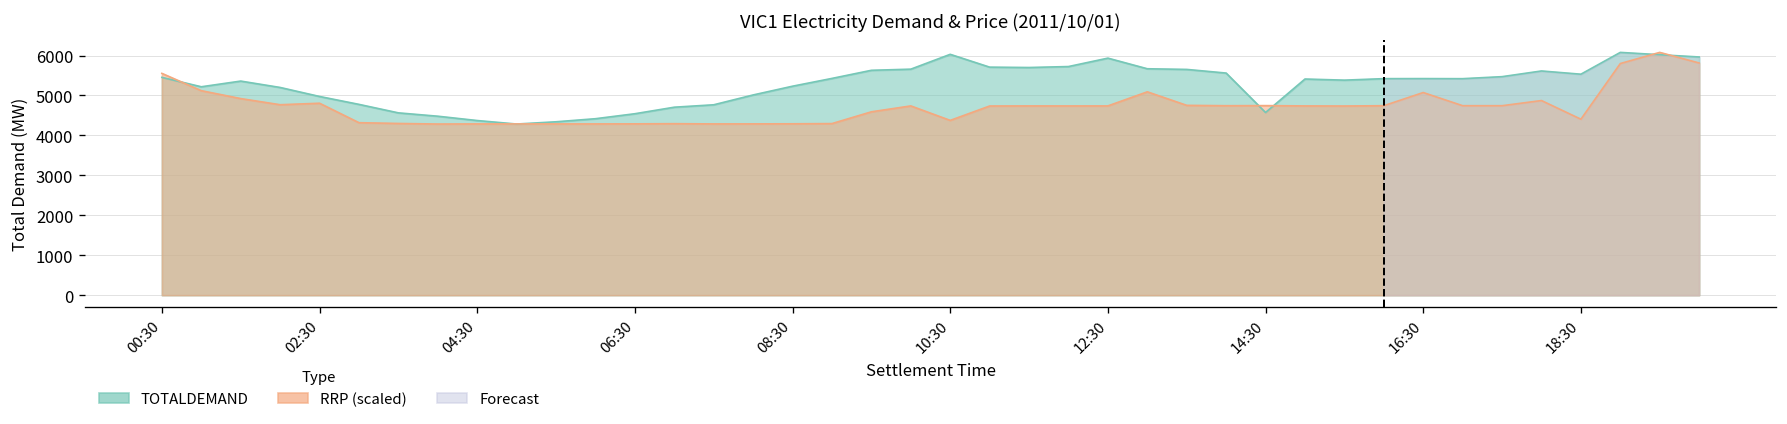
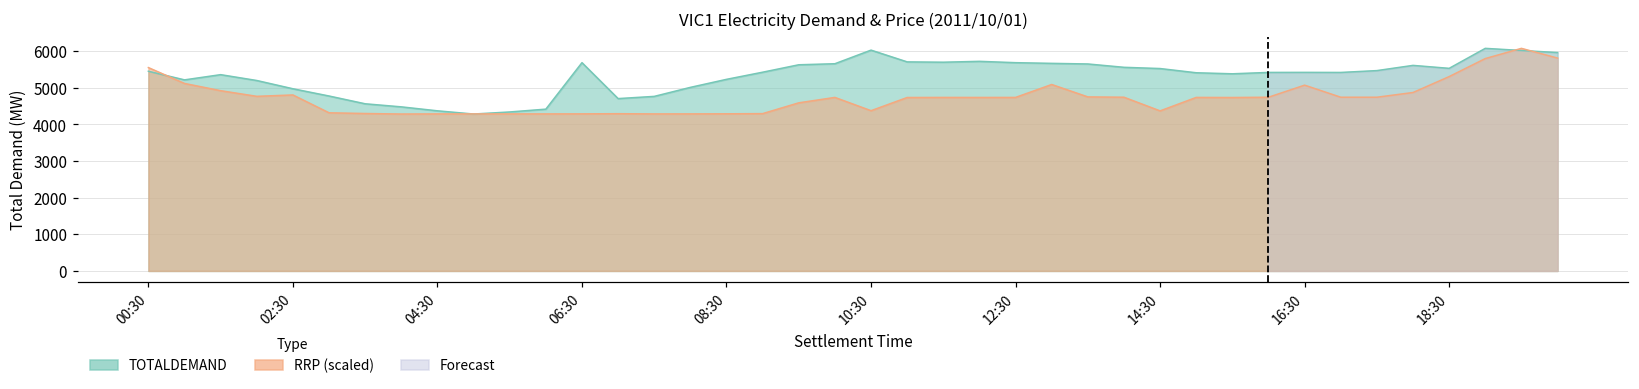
  {
    "TOTALDEMAND": {
      "00:30": 5500,
      "02:30": 5000,
      "04:30": 4400,
-     "06:30": 4500,
+     "06:30": 5700,
      "08:30": 5200,
      "10:30": 6000,
-     "12:30": 5900,
-     "14:30": 4600
+     "12:30": 5700,
+     "14:30": 5500
    },
    "RRP (scaled)": {
      "00:30": 5600,
      "02:30": 4800,
      "04:30": 4300,
      "06:30": 4300,
      "08:30": 4300,
      "10:30": 4400,
      "12:30": 4700,
-     "14:30": 4700,
+     "14:30": 4400,
      "16:30": 5100,
-     "18:30": 4400
+     "18:30": 5300
    }
  }
